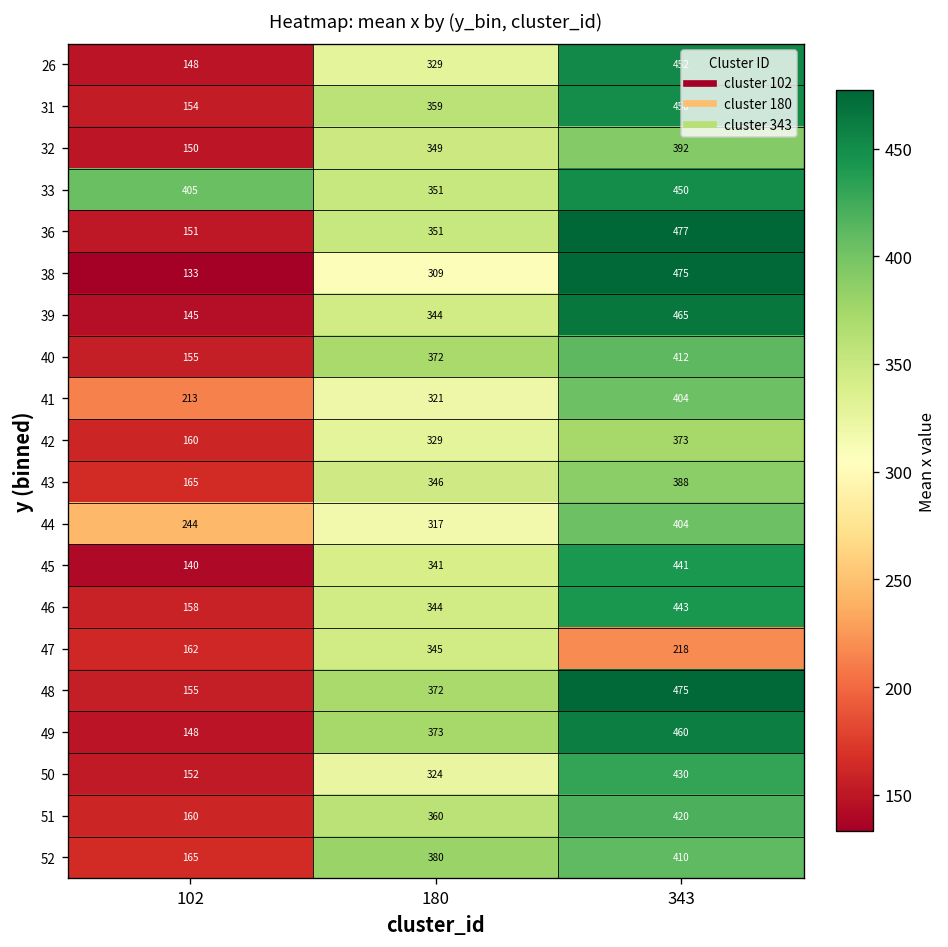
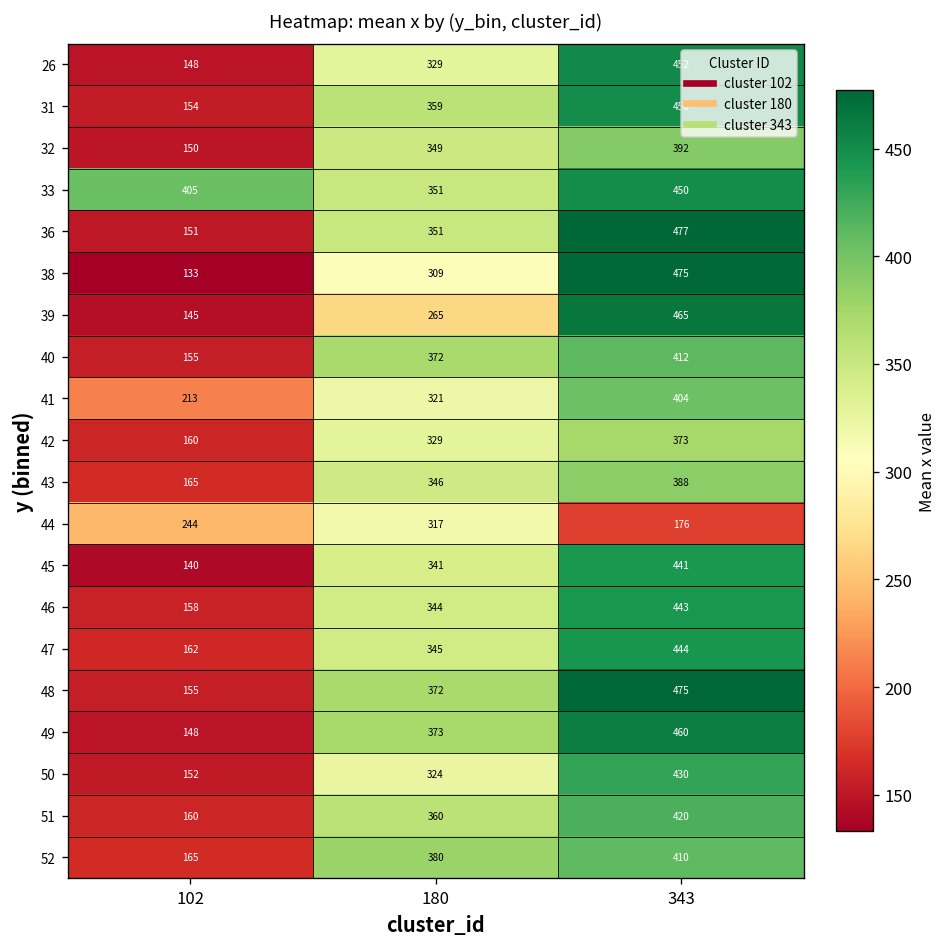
  {
    "26": {
      "102": 148,
      "180": 329
    },
    "31": {
      "102": 154,
      "180": 359
    },
    "32": {
      "102": 150,
      "180": 349,
      "343": 392
    },
    "33": {
      "102": 405,
      "180": 351,
      "343": 450
    },
    "36": {
      "102": 151,
      "180": 351,
      "343": 477
    },
    "38": {
      "102": 133,
      "180": 309,
      "343": 475
    },
    "39": {
      "102": 145,
-     "180": 344,
+     "180": 265,
      "343": 465
    },
    "40": {
      "102": 155,
      "180": 372,
      "343": 412
    },
    "41": {
      "102": 213,
      "180": 321,
      "343": 404
    },
    "42": {
      "102": 160,
      "180": 329,
      "343": 373
    },
    "43": {
      "102": 165,
      "180": 346,
      "343": 388
    },
    "44": {
      "102": 244,
      "180": 317,
-     "343": 404
+     "343": 176
    },
    "45": {
      "102": 140,
      "180": 341,
      "343": 441
    },
    "46": {
      "102": 158,
      "180": 344,
      "343": 443
    },
    "47": {
      "102": 162,
      "180": 345,
-     "343": 218
+     "343": 444
    },
    "48": {
      "102": 155,
      "180": 372,
      "343": 475
    },
    "49": {
      "102": 148,
      "180": 373,
      "343": 460
    },
    "50": {
      "102": 152,
      "180": 324,
      "343": 430
    },
    "51": {
      "102": 160,
      "180": 360,
      "343": 420
    },
    "52": {
      "102": 165,
      "180": 380,
      "343": 410
    }
  }
